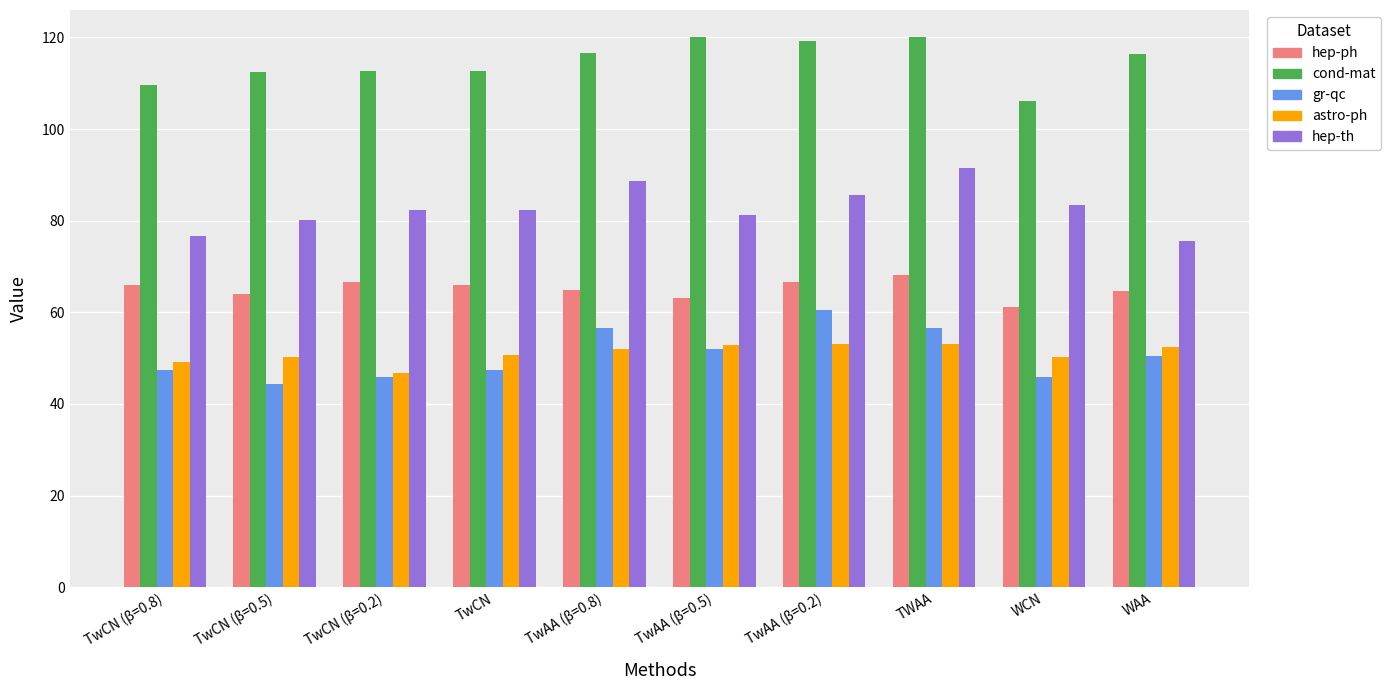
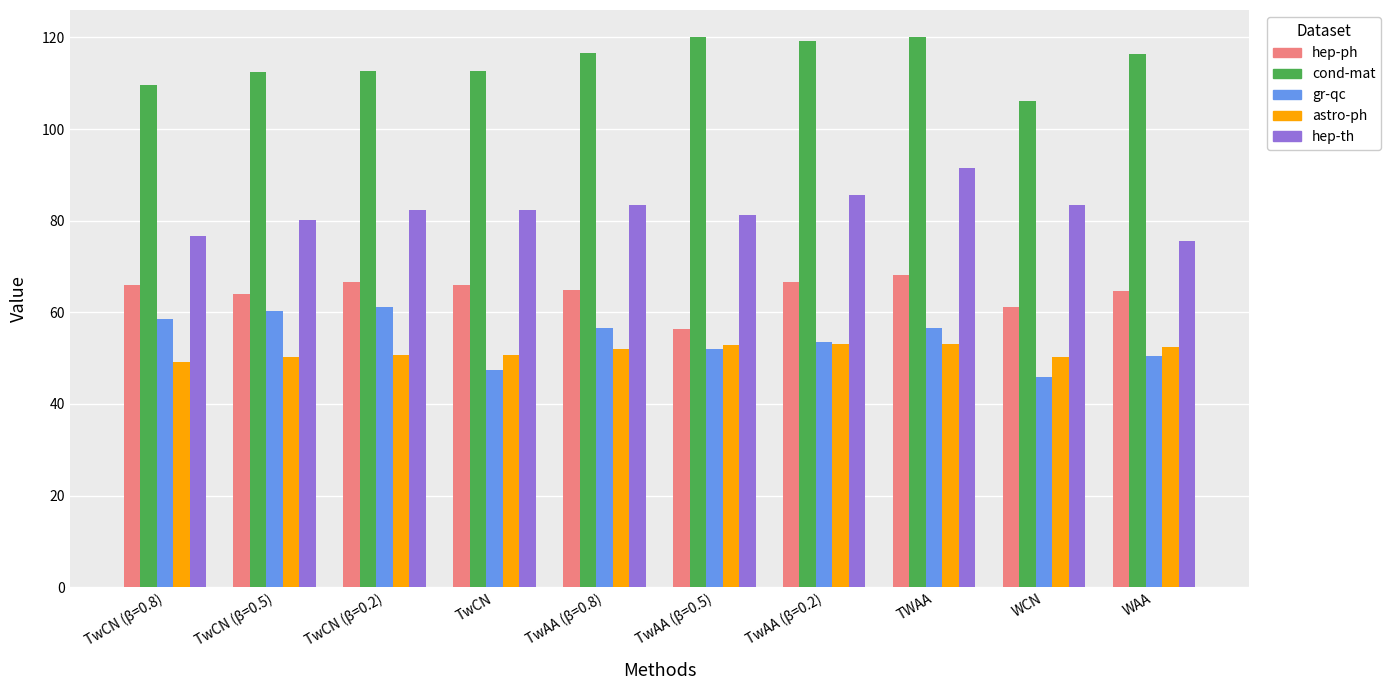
  {
    "hep-ph": {
      "TwCN (β=0.8)": 66,
      "TwCN (β=0.5)": 64,
      "TwCN (β=0.2)": 67,
      "TwCN": 66,
      "TwAA (β=0.8)": 65,
-     "TwAA (β=0.5)": 63,
+     "TwAA (β=0.5)": 56,
      "TwAA (β=0.2)": 67,
      "TWAA": 68,
      "WCN": 61,
      "WAA": 65
    },
    "cond-mat": {
      "TwCN (β=0.8)": 110,
      "TwCN (β=0.5)": 112,
      "TwCN (β=0.2)": 113,
      "TwCN": 113,
      "TwAA (β=0.8)": 117,
      "TwAA (β=0.5)": 120,
      "TwAA (β=0.2)": 119,
      "TWAA": 120,
      "WCN": 106,
      "WAA": 116
    },
    "gr-qc": {
-     "TwCN (β=0.8)": 47,
-     "TwCN (β=0.5)": 44,
-     "TwCN (β=0.2)": 46,
+     "TwCN (β=0.8)": 59,
+     "TwCN (β=0.5)": 60,
+     "TwCN (β=0.2)": 61,
      "TwCN": 47,
      "TwAA (β=0.8)": 57,
      "TwAA (β=0.5)": 52,
-     "TwAA (β=0.2)": 61,
+     "TwAA (β=0.2)": 54,
      "TWAA": 57,
      "WCN": 46,
      "WAA": 51
    },
    "astro-ph": {
      "TwCN (β=0.8)": 49,
      "TwCN (β=0.5)": 50,
-     "TwCN (β=0.2)": 47,
+     "TwCN (β=0.2)": 51,
      "TwCN": 51,
      "TwAA (β=0.8)": 52,
      "TwAA (β=0.5)": 53,
      "TwAA (β=0.2)": 53,
      "TWAA": 53,
      "WCN": 50,
      "WAA": 52
    },
    "hep-th": {
      "TwCN (β=0.8)": 77,
      "TwCN (β=0.5)": 80,
      "TwCN (β=0.2)": 82,
      "TwCN": 82,
-     "TwAA (β=0.8)": 89,
+     "TwAA (β=0.8)": 83,
      "TwAA (β=0.5)": 81,
      "TwAA (β=0.2)": 86,
      "TWAA": 92,
      "WCN": 83,
      "WAA": 76
    }
  }
